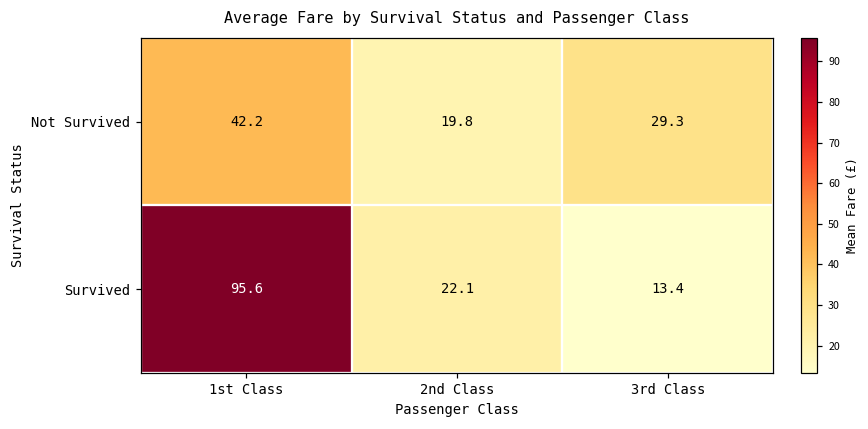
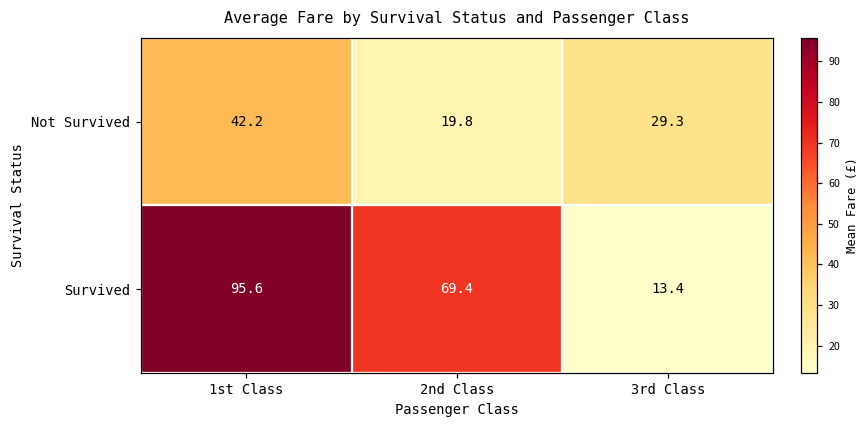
  {
    "Not Survived": {
      "1st Class": 42.2,
      "2nd Class": 19.8,
      "3rd Class": 29.3
    },
    "Survived": {
      "1st Class": 95.6,
-     "2nd Class": 22.1,
+     "2nd Class": 69.4,
      "3rd Class": 13.4
    }
  }
